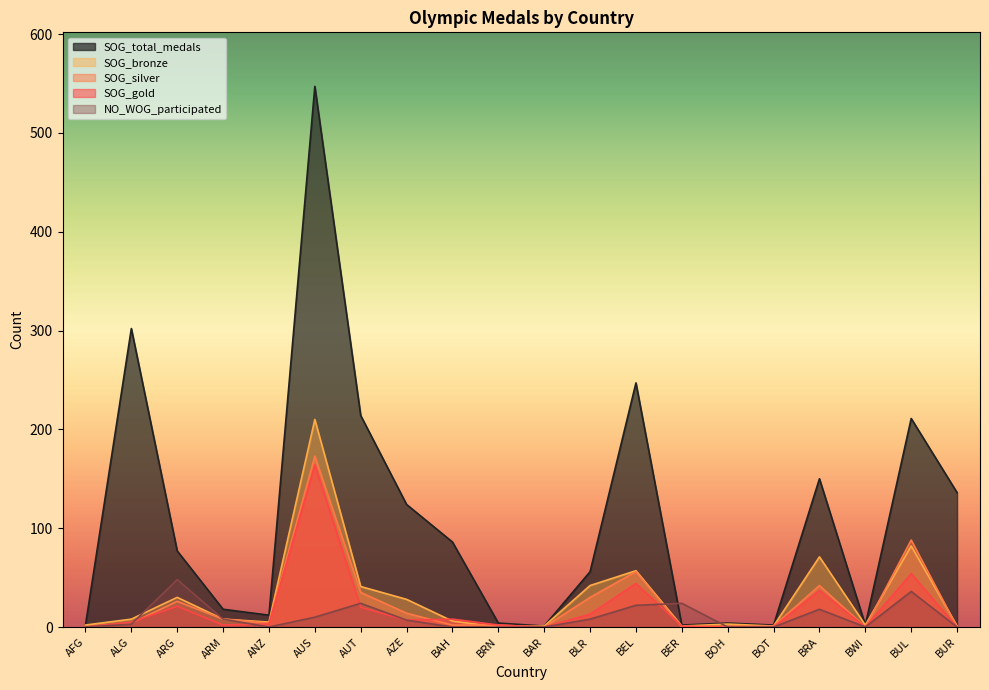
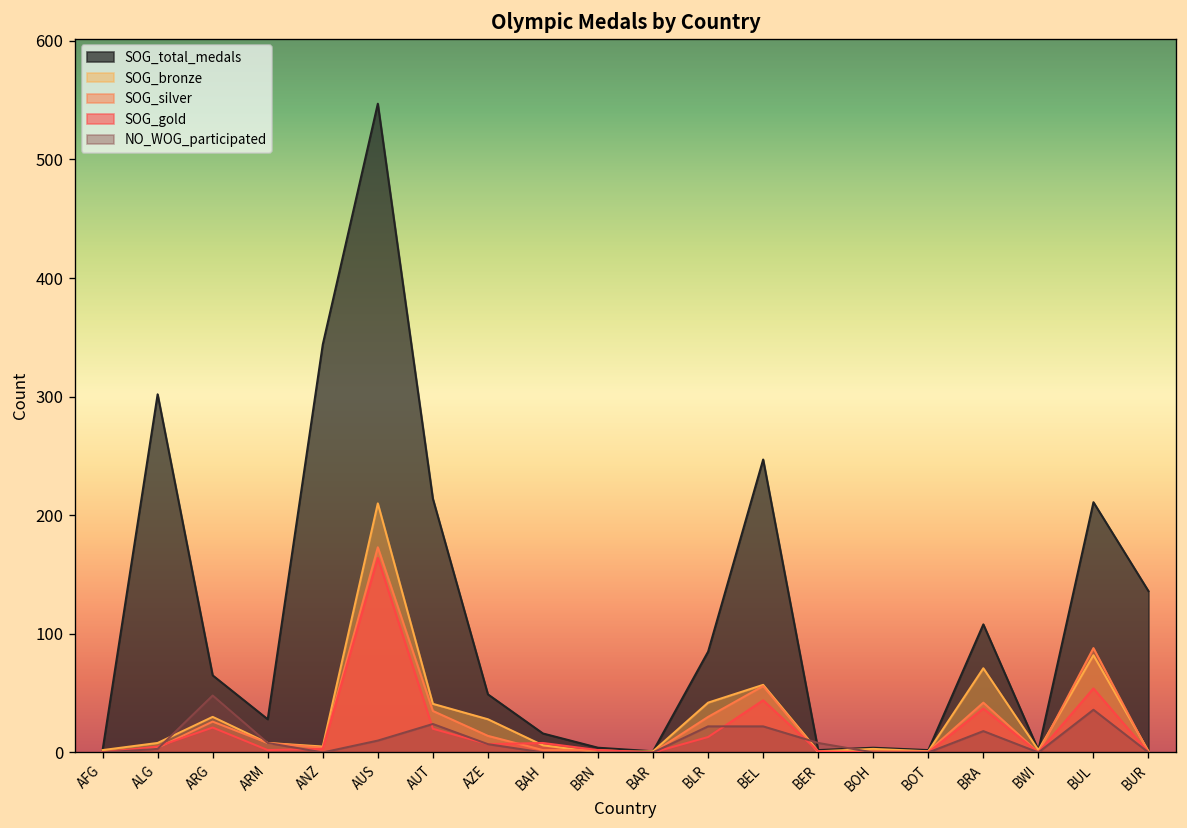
  {
    "SOG_total_medals": {
      "ALG": 300,
-     "ARG": 80,
-     "ARM": 20,
-     "ANZ": 10,
+     "ARG": 70,
+     "ARM": 30,
+     "ANZ": 340,
      "AUS": 550,
      "AUT": 210,
-     "AZE": 120,
-     "BAH": 90,
-     "BLR": 60,
+     "AZE": 50,
+     "BAH": 20,
+     "BLR": 90,
      "BEL": 250,
-     "BRA": 150,
+     "BRA": 110,
      "BUL": 210,
      "BUR": 140
    },
    "NO_WOG_participated": {
      "ARG": 50,
      "ANZ": 0,
      "AUS": 10,
      "AUT": 20,
-     "BLR": 10,
+     "BLR": 20,
      "BEL": 20,
-     "BER": 20,
+     "BER": 10,
      "BRA": 20,
      "BUL": 40
    }
  }
